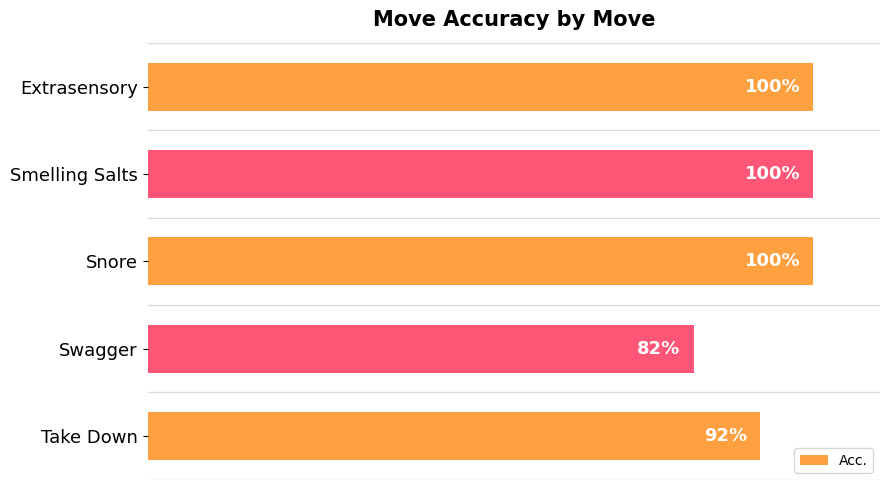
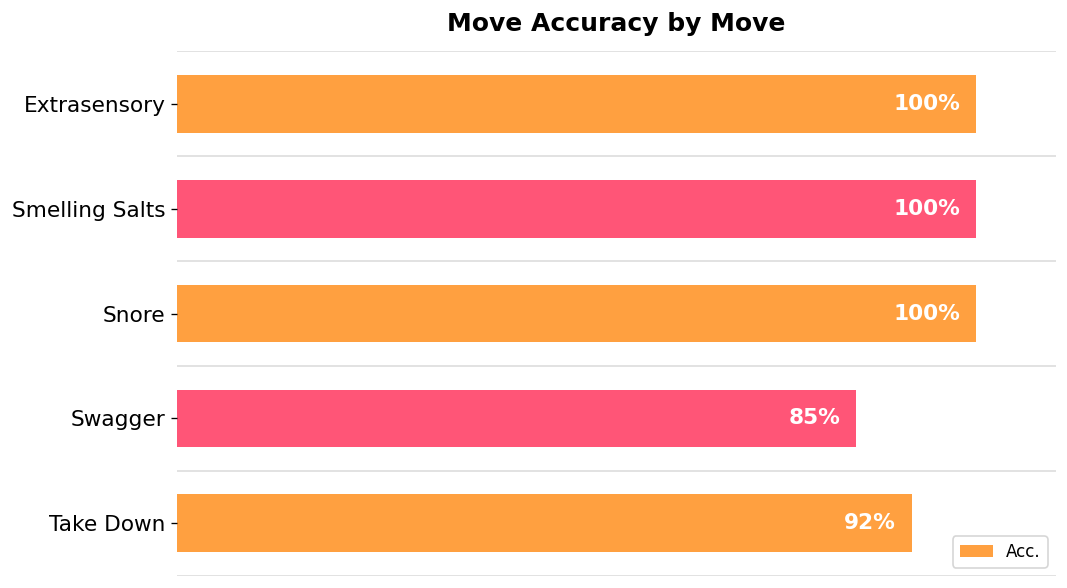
  {
    "Extrasensory": "100%",
    "Smelling Salts": "100%",
    "Snore": "100%",
-   "Swagger": "82%",
+   "Swagger": "85%",
    "Take Down": "92%"
  }
